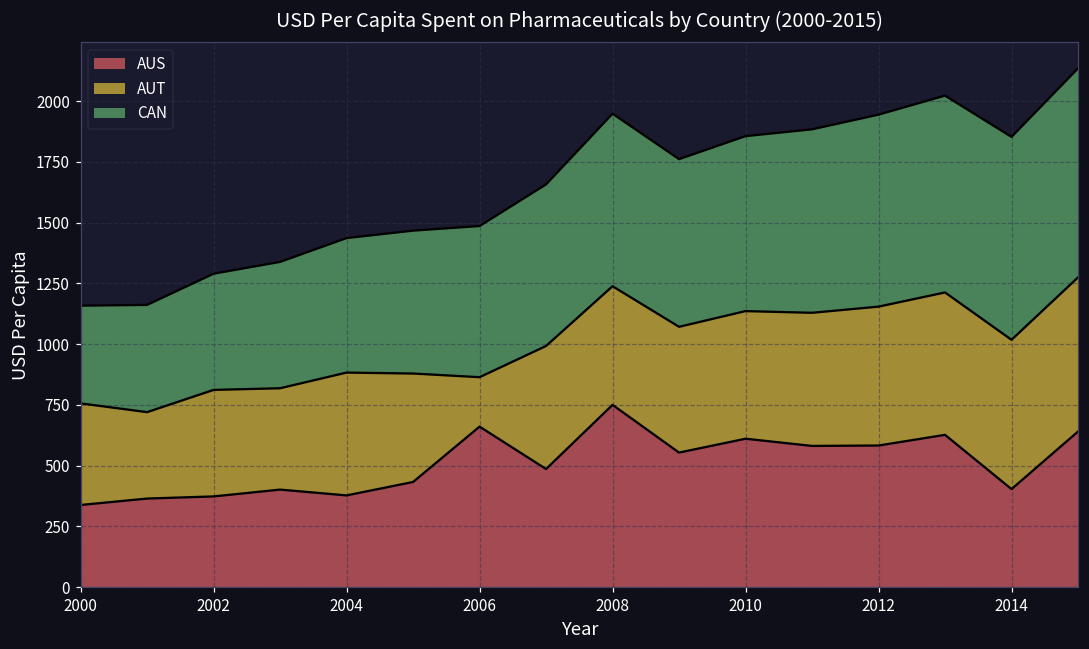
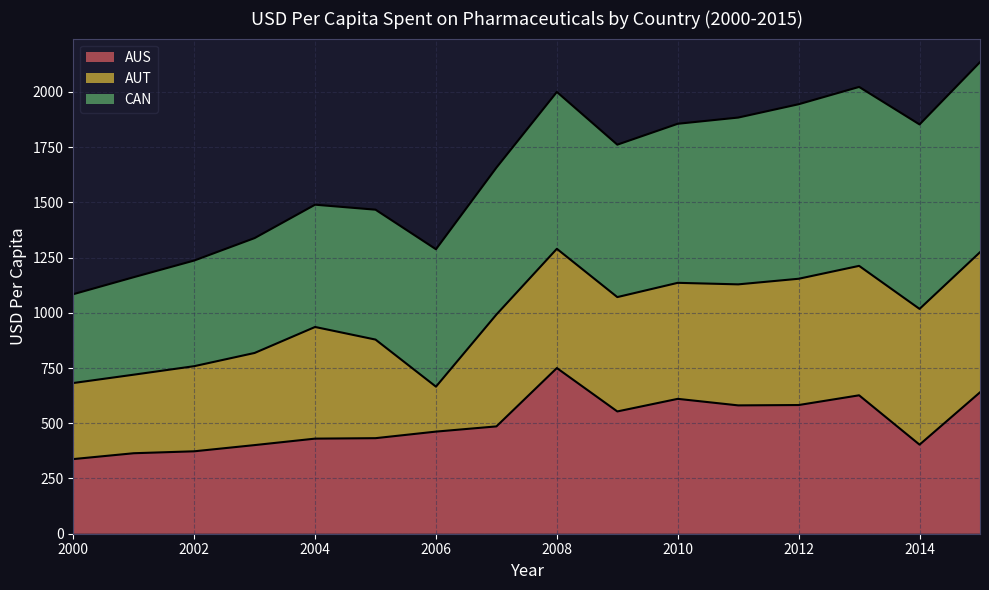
  {
    "AUS": {
      "2000": 340,
      "2002": 370,
-     "2004": 380,
-     "2006": 660,
+     "2004": 430,
+     "2006": 460,
      "2008": 750,
      "2010": 610,
      "2012": 580,
      "2014": 400
    },
    "AUT": {
-     "2000": 420,
-     "2002": 440,
+     "2000": 340,
+     "2002": 390,
      "2004": 510,
      "2006": 200,
-     "2008": 490,
+     "2008": 540,
      "2010": 530,
      "2012": 570,
      "2014": 610
    },
    "CAN": {
      "2000": 400,
      "2002": 480,
      "2004": 550,
      "2006": 620,
      "2008": 710,
      "2010": 720,
      "2012": 790,
      "2014": 840
    }
  }
